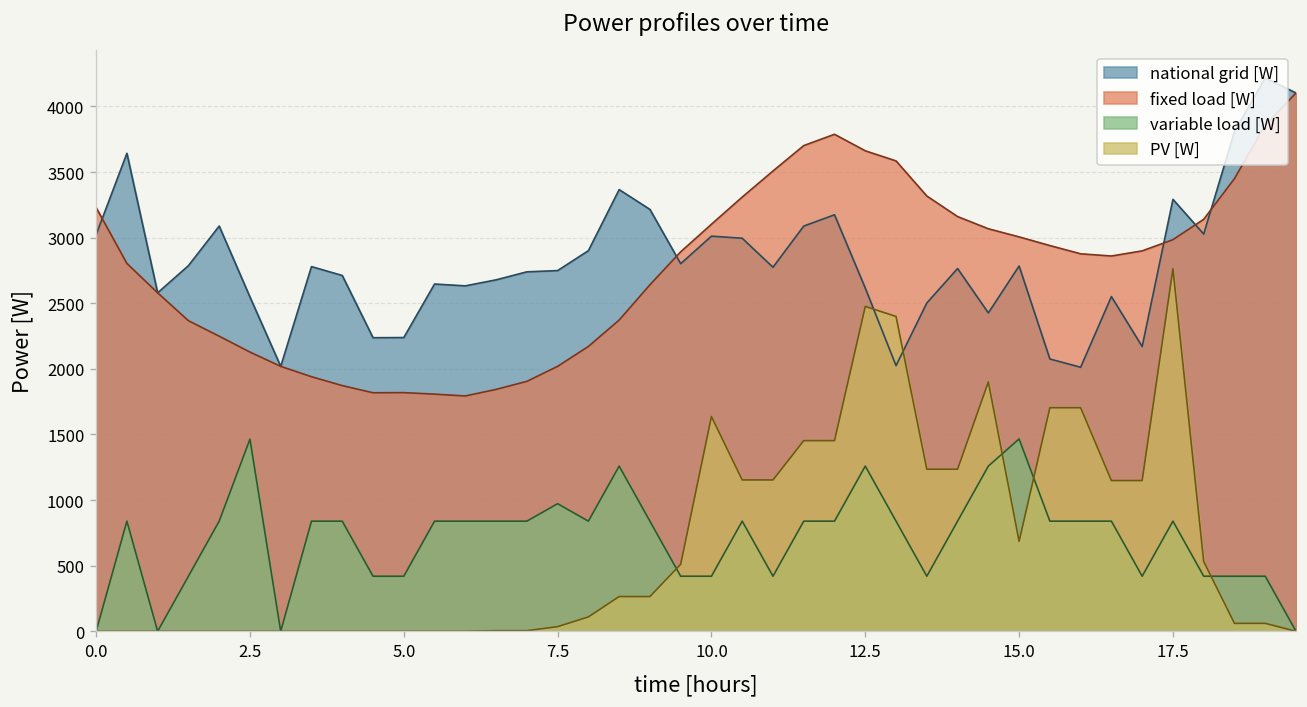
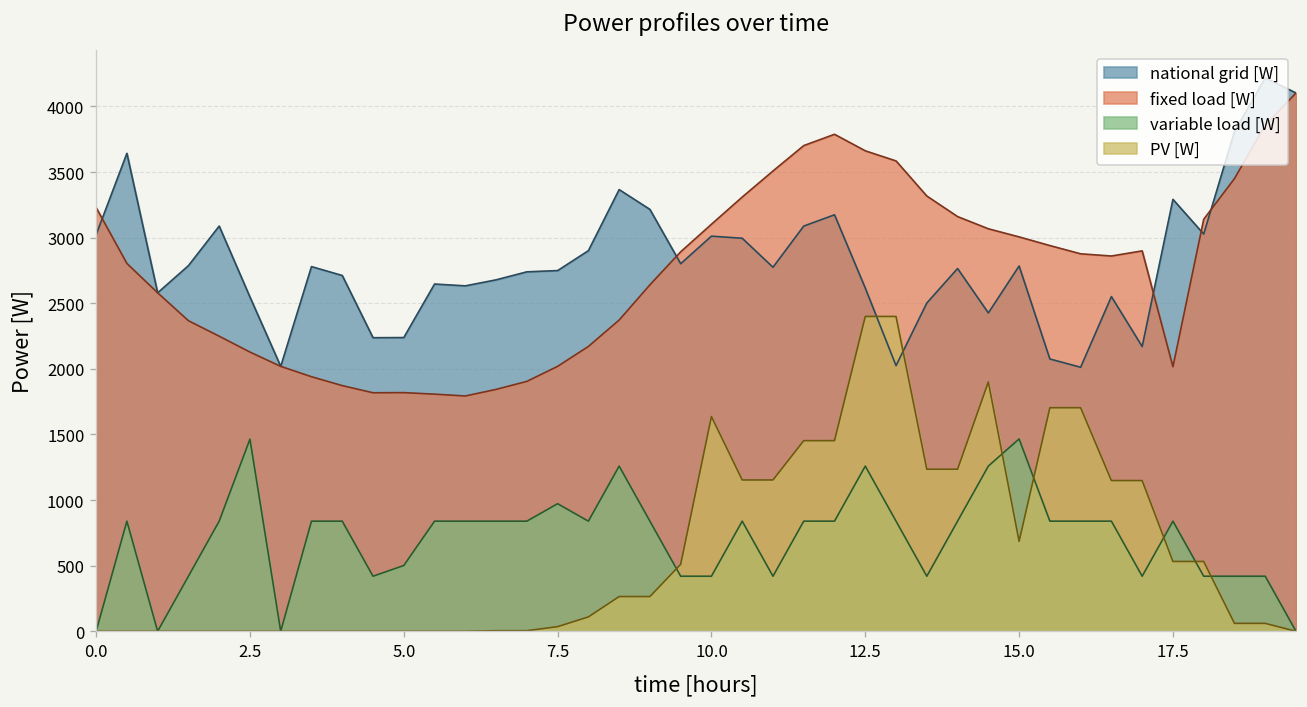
  {
    "national grid [W]": {
      "0.0": 3020,
      "2.5": 2550,
      "5.0": 2240,
      "7.5": 2750,
      "10.0": 3010,
      "12.5": 2620,
      "15.0": 2780,
      "17.5": 3290
    },
    "fixed load [W]": {
      "0.0": 3230,
      "2.5": 2130,
      "5.0": 1820,
      "7.5": 2020,
      "10.0": 3100,
      "12.5": 3660,
      "15.0": 3010,
-     "17.5": 2980
+     "17.5": 2020
    },
    "variable load [W]": {
      "2.5": 1460,
-     "5.0": 420,
+     "5.0": 500,
      "7.5": 970,
      "10.0": 420,
      "12.5": 1260,
      "15.0": 1470,
      "17.5": 840
    },
    "PV [W]": {
      "2.5": 0,
      "5.0": 0,
      "7.5": 40,
      "10.0": 1640,
-     "12.5": 2480,
+     "12.5": 2400,
      "15.0": 690,
-     "17.5": 2760
+     "17.5": 530
    }
  }
